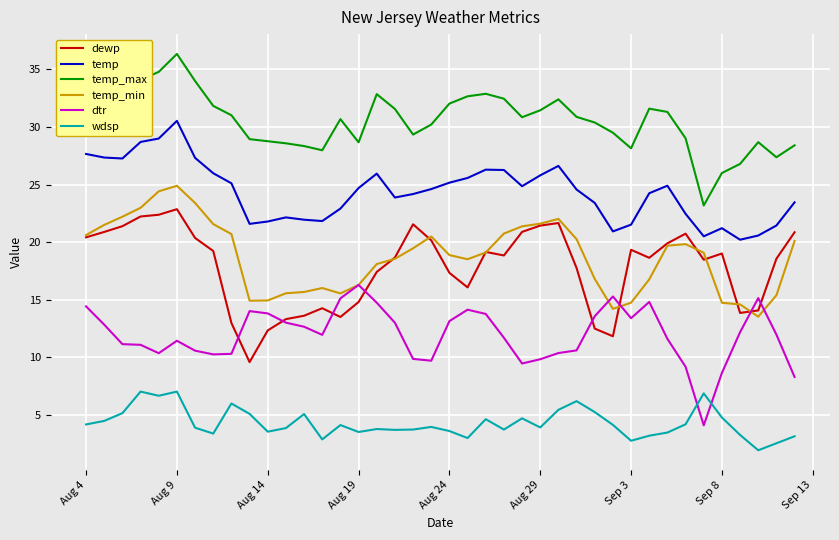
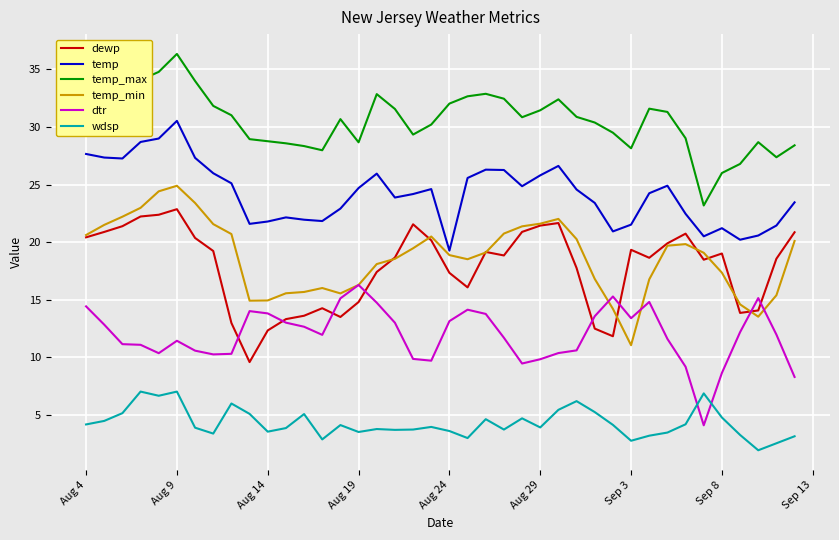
  {
    "dewp": {
      "Aug 9": 22.9,
      "Aug 14": 12.3,
      "Aug 19": 14.8,
      "Aug 24": 17.3,
      "Sep 3": 19.3,
      "Sep 8": 19.0
    },
    "temp": {
      "Aug 4": 27.7,
      "Aug 9": 30.5,
      "Aug 14": 21.8,
      "Aug 19": 24.7,
-     "Aug 24": 25.2,
+     "Aug 24": 19.3,
      "Aug 29": 25.8,
      "Sep 3": 21.5,
      "Sep 8": 21.2
    },
    "temp_max": {
      "Aug 9": 36.3,
      "Aug 14": 28.8,
      "Aug 19": 28.7,
      "Aug 24": 32.0,
      "Aug 29": 31.5,
      "Sep 3": 28.2,
      "Sep 8": 26.0
    },
    "temp_min": {
      "Aug 9": 24.9,
      "Aug 14": 14.9,
      "Aug 24": 18.9,
-     "Sep 3": 14.7,
-     "Sep 8": 14.7
+     "Sep 3": 11.1,
+     "Sep 8": 17.4
    },
    "dtr": {
      "Aug 4": 14.4,
      "Aug 9": 11.4,
      "Aug 14": 13.8,
      "Aug 24": 13.1,
      "Aug 29": 9.8,
      "Sep 3": 13.4,
      "Sep 8": 8.7
    },
    "wdsp": {
      "Aug 4": 4.2,
      "Aug 9": 7.0,
      "Aug 14": 3.6,
      "Aug 19": 3.5,
      "Aug 24": 3.6,
      "Aug 29": 3.9,
      "Sep 3": 2.8,
      "Sep 8": 4.8
    }
  }
